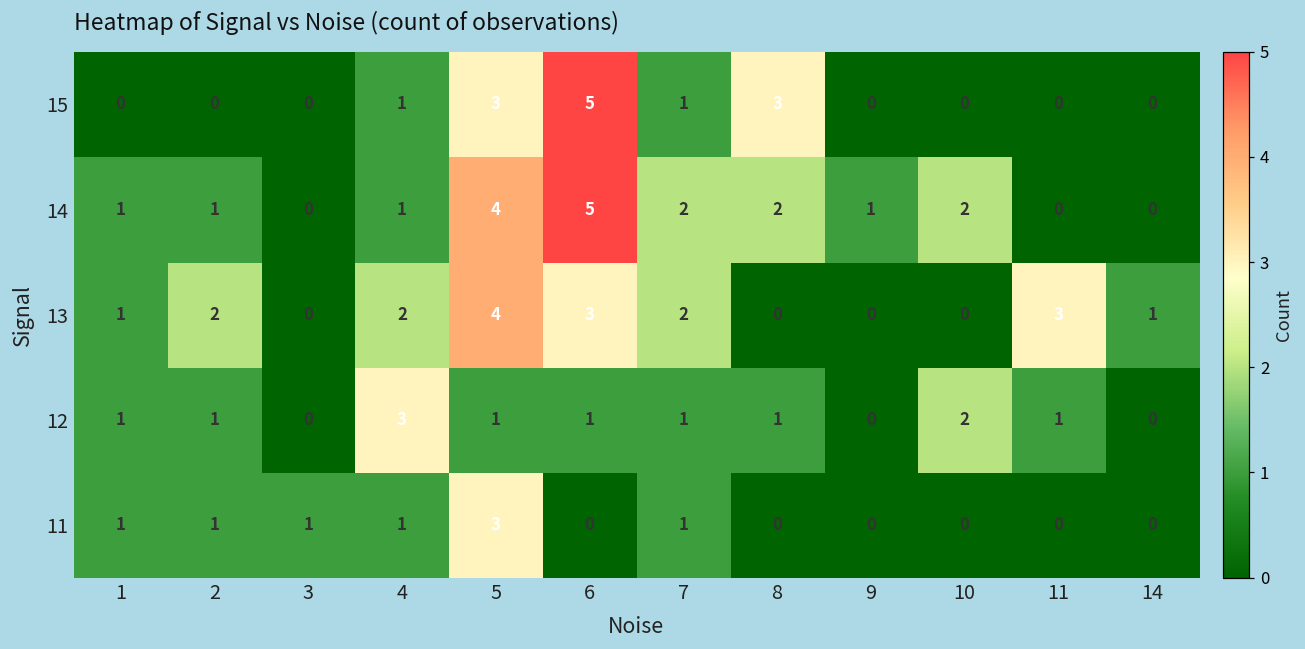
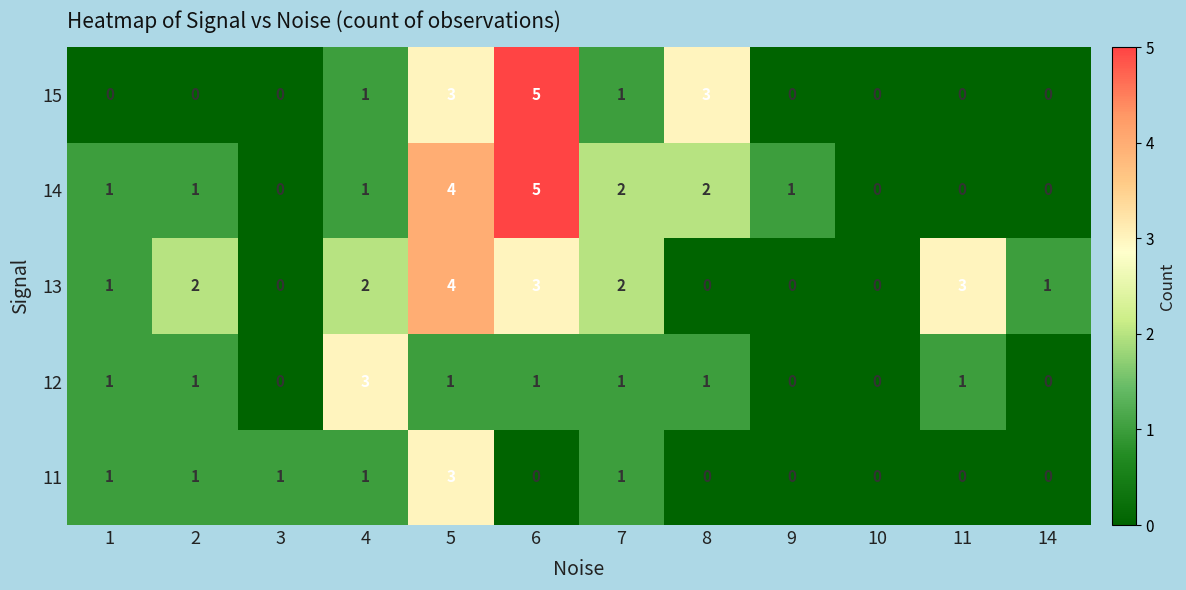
  {
    "15": {
      "1": 0,
      "2": 0,
      "3": 0,
      "4": 1,
      "5": 3,
      "6": 5,
      "7": 1,
      "8": 3,
      "9": 0,
      "10": 0,
      "11": 0,
      "14": 0
    },
    "14": {
      "1": 1,
      "2": 1,
      "3": 0,
      "4": 1,
      "5": 4,
      "6": 5,
      "7": 2,
      "8": 2,
      "9": 1,
-     "10": 2,
+     "10": 0,
      "11": 0,
      "14": 0
    },
    "13": {
      "1": 1,
      "2": 2,
      "3": 0,
      "4": 2,
      "5": 4,
      "6": 3,
      "7": 2,
      "8": 0,
      "9": 0,
      "10": 0,
      "11": 3,
      "14": 1
    },
    "12": {
      "1": 1,
      "2": 1,
      "3": 0,
      "4": 3,
      "5": 1,
      "6": 1,
      "7": 1,
      "8": 1,
      "9": 0,
-     "10": 2,
+     "10": 0,
      "11": 1,
      "14": 0
    },
    "11": {
      "1": 1,
      "2": 1,
      "3": 1,
      "4": 1,
      "5": 3,
      "6": 0,
      "7": 1,
      "8": 0,
      "9": 0,
      "10": 0,
      "11": 0,
      "14": 0
    }
  }
